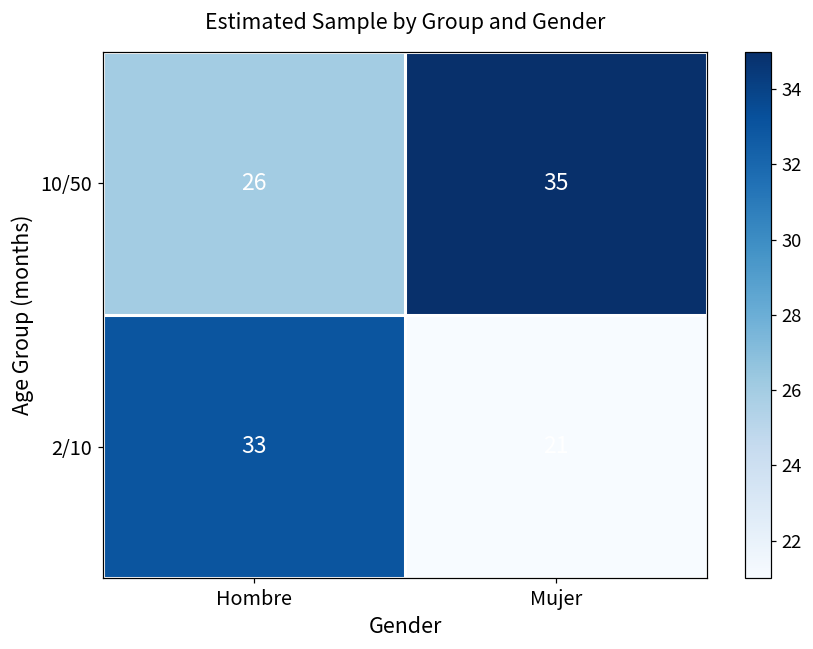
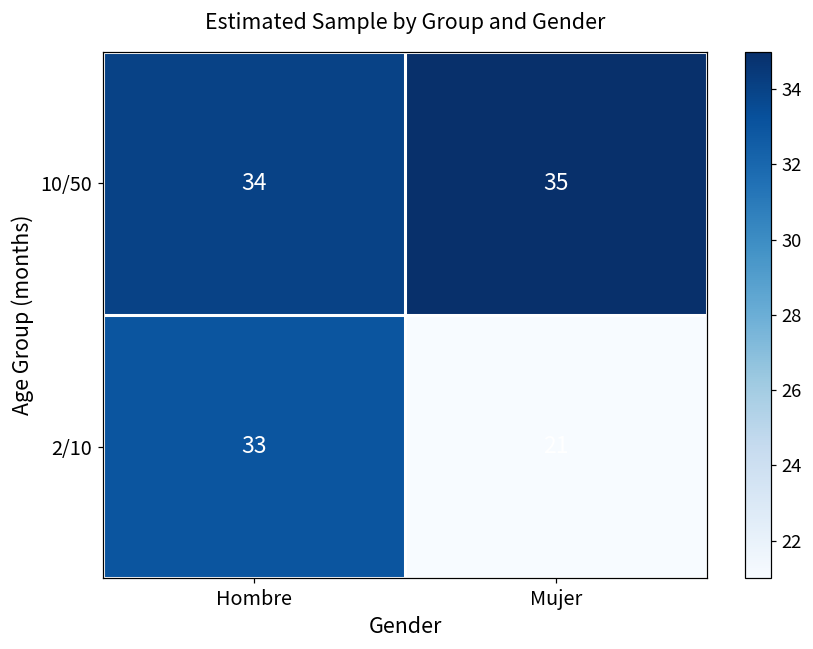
  {
    "10/50": {
-     "Hombre": 26,
+     "Hombre": 34,
      "Mujer": 35
    },
    "2/10": {
      "Hombre": 33
    }
  }
